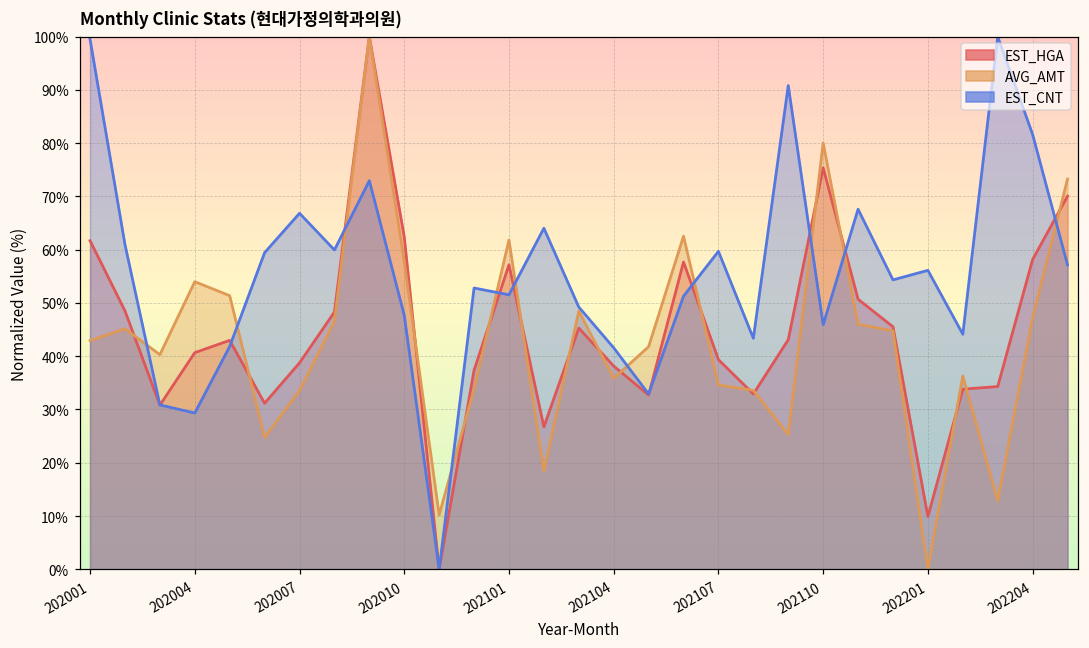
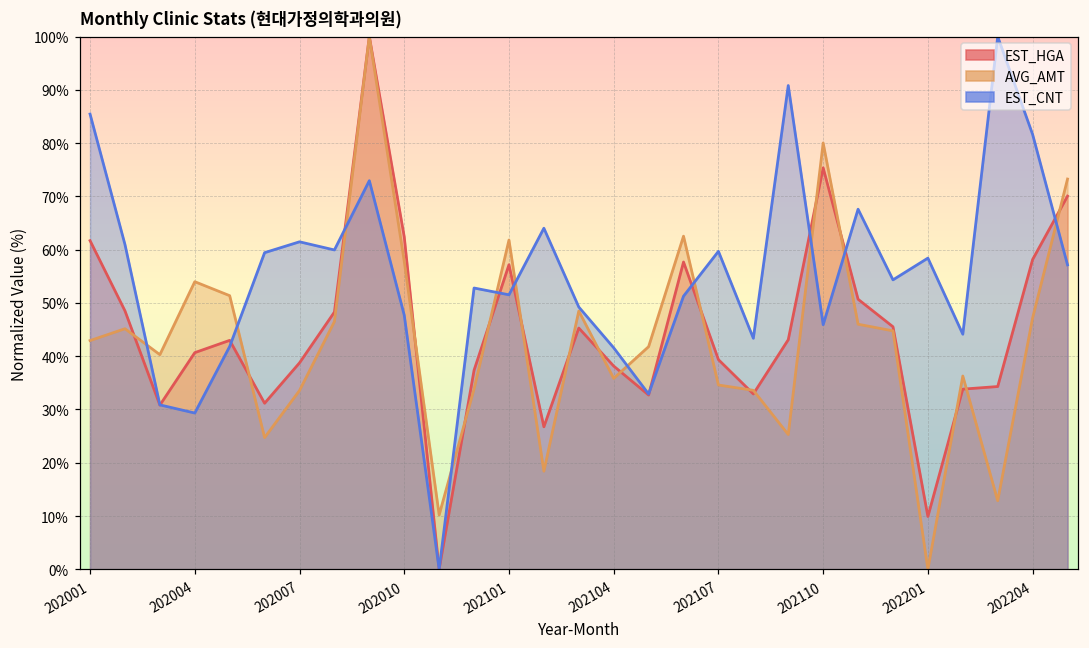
  {
    "EST_CNT": {
-     "202001": "99%",
+     "202001": "85%",
      "202004": "29%",
-     "202007": "67%",
+     "202007": "61%",
      "202010": "48%",
      "202101": "52%",
      "202104": "42%",
      "202107": "60%",
      "202110": "46%",
-     "202201": "56%",
+     "202201": "58%",
      "202204": "82%"
    }
  }
